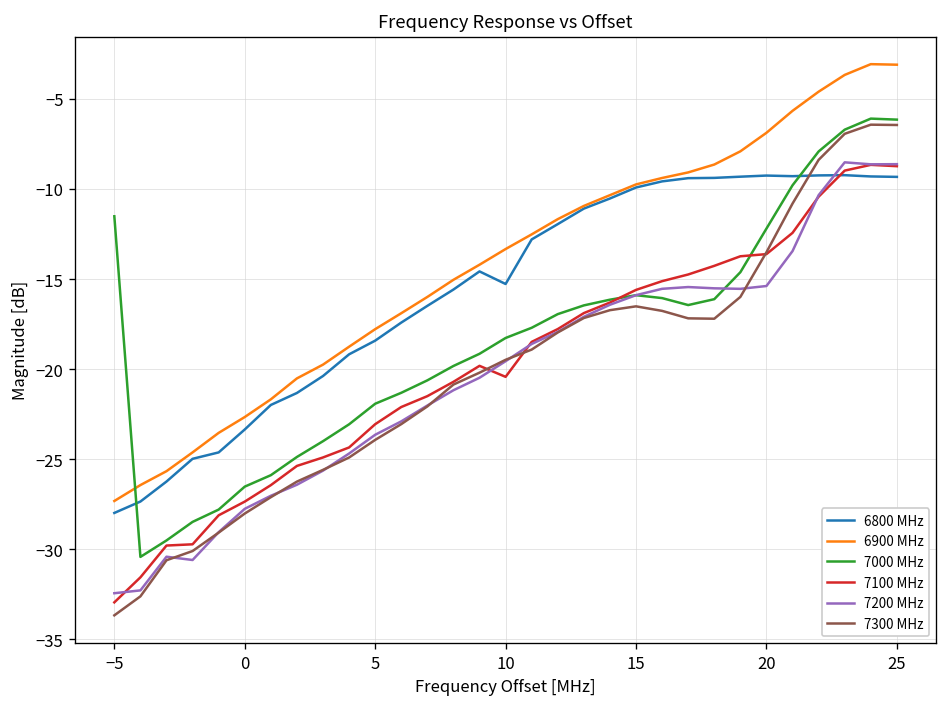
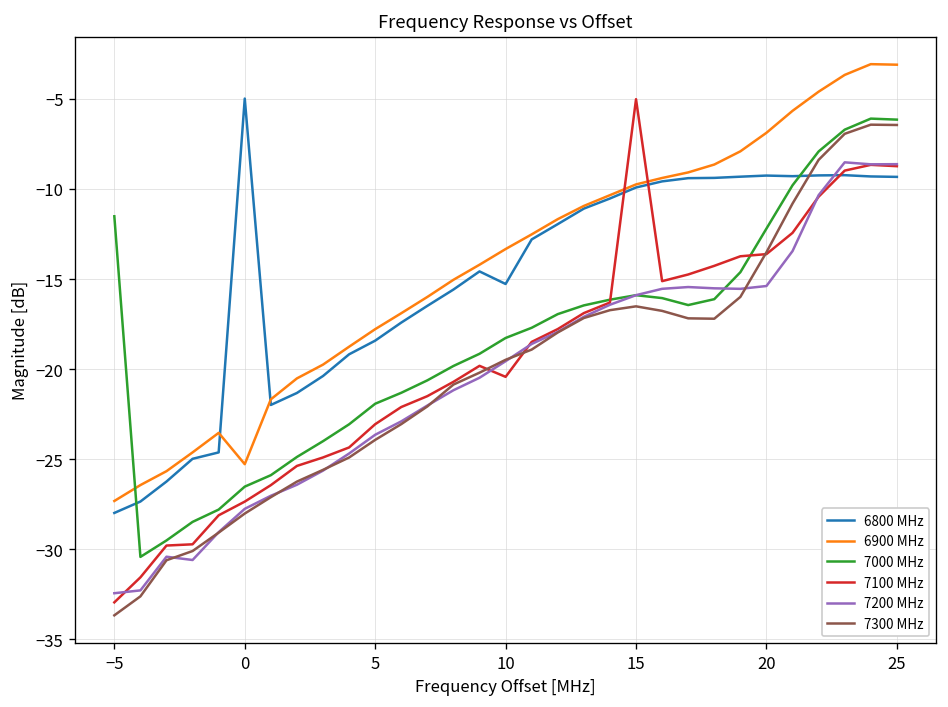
  {
    "6800 MHz": {
      "−5": -28.0,
-     "0": -23.3,
+     "0": -5.0,
      "5": -18.4,
      "10": -15.3,
      "15": -9.9,
      "20": -9.3,
      "25": -9.3
    },
    "6900 MHz": {
      "−5": -27.3,
-     "0": -22.7,
+     "0": -25.3,
      "5": -17.8,
      "10": -13.3,
      "15": -9.7,
      "20": -6.9,
      "25": -3.1
    },
    "7000 MHz": {
      "−5": -11.5,
      "0": -26.5,
      "5": -21.9,
      "10": -18.3,
      "20": -12.2,
      "25": -6.2
    },
    "7100 MHz": {
      "−5": -32.9,
      "0": -27.4,
      "5": -23.1,
      "10": -20.4,
-     "15": -15.6
+     "15": -5.0
    },
    "7200 MHz": {
      "−5": -32.4,
      "0": -27.8,
      "5": -23.6,
      "20": -15.4
    },
    "7300 MHz": {
      "−5": -33.7,
      "0": -28.0,
      "5": -23.9,
      "15": -16.5,
      "25": -6.4
    }
  }
